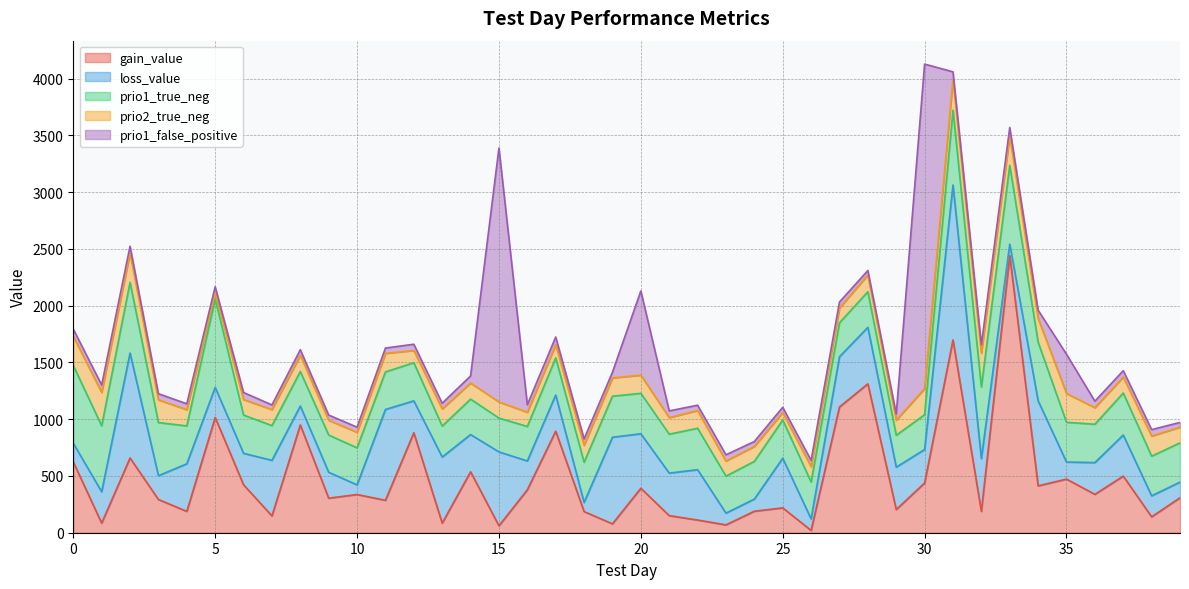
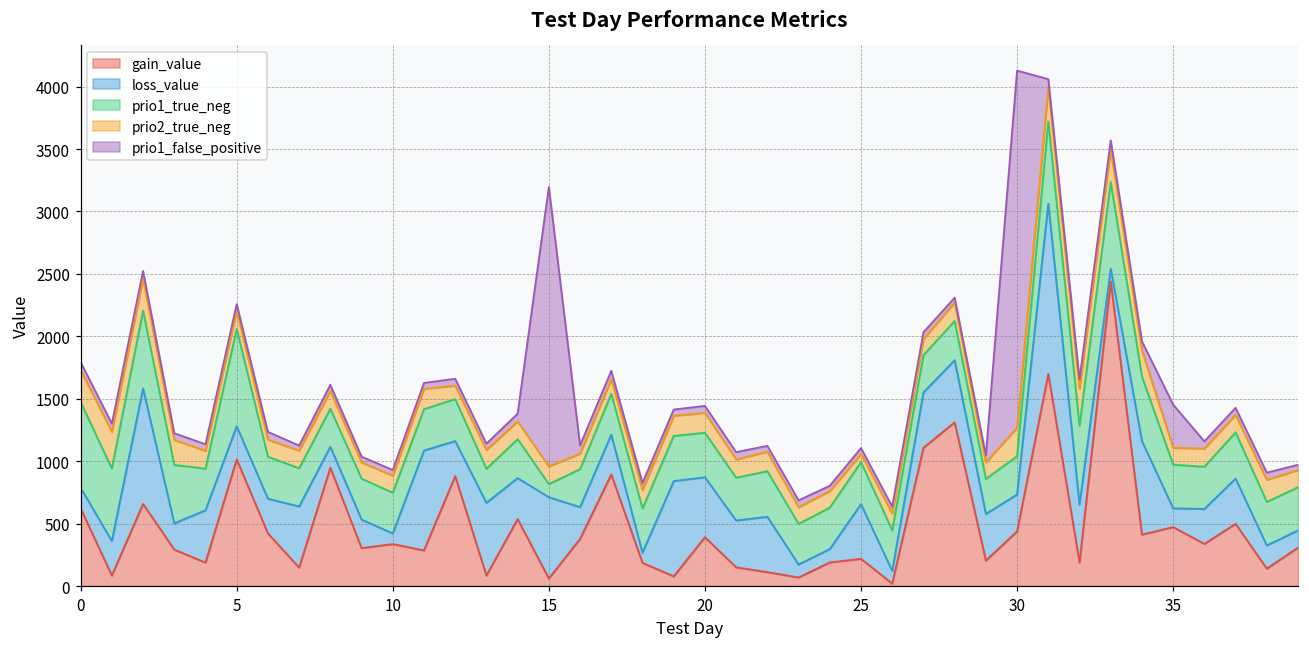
  {
    "gain_value": {
      "0": 620,
      "5": 1010,
      "10": 340,
      "15": 60,
      "20": 390,
      "25": 220,
      "30": 440,
      "35": 470
    },
    "loss_value": {
      "0": 170,
      "5": 270,
      "10": 90,
      "15": 650,
      "20": 480,
      "25": 440,
      "30": 290,
      "35": 150
    },
    "prio1_true_neg": {
      "0": 690,
      "5": 780,
      "10": 330,
-     "15": 300,
+     "15": 110,
      "20": 360,
      "25": 340,
      "30": 310,
      "35": 350
    },
    "prio2_true_neg": {
      "0": 260,
-     "5": 50,
+     "5": 150,
      "10": 140,
      "15": 140,
      "20": 160,
      "25": 70,
      "30": 230,
-     "35": 250
+     "35": 140
    },
    "prio1_false_positive": {
      "0": 60,
      "5": 50,
      "10": 50,
      "15": 2240,
-     "20": 740,
+     "20": 60,
      "25": 50,
      "30": 2860,
      "35": 350
    }
  }
